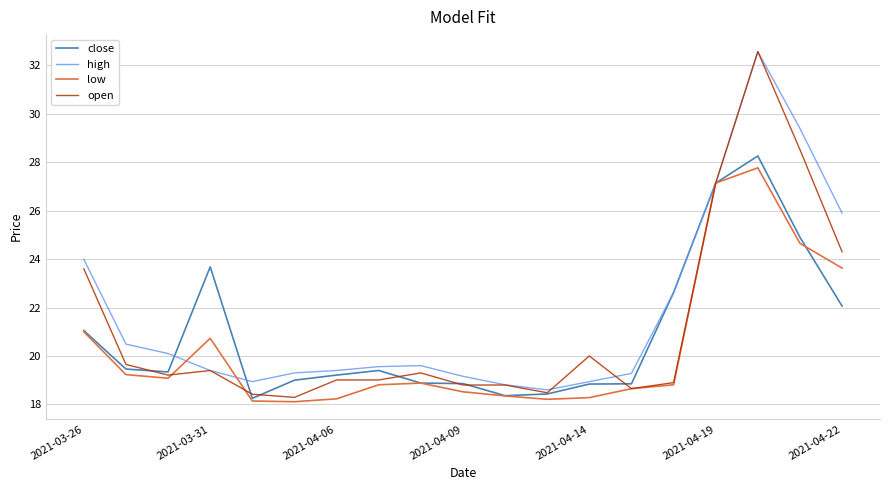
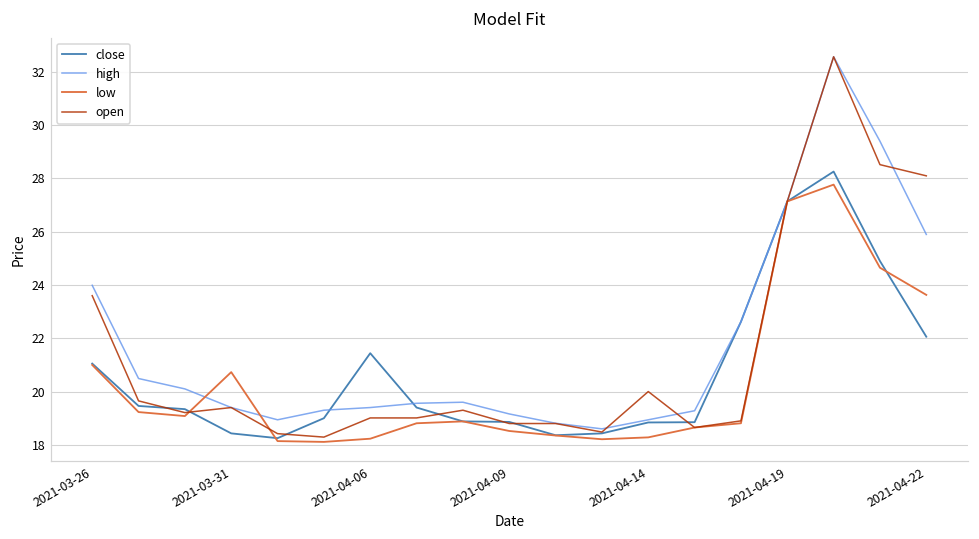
  {
    "close": {
-     "2021-03-31": 23.7,
-     "2021-04-06": 19.2,
+     "2021-03-31": 18.4,
+     "2021-04-06": 21.4,
      "2021-04-22": 22.1
    },
    "high": {
      "2021-03-26": 24.0,
      "2021-04-06": 19.4,
      "2021-04-09": 19.2,
      "2021-04-22": 25.9
    },
    "low": {
      "2021-03-31": 20.7,
      "2021-04-06": 18.2,
      "2021-04-09": 18.5,
      "2021-04-14": 18.3,
      "2021-04-22": 23.6
    },
    "open": {
      "2021-03-26": 23.6,
      "2021-04-06": 19.0,
      "2021-04-14": 20.0,
-     "2021-04-22": 24.3
+     "2021-04-22": 28.1
    }
  }
